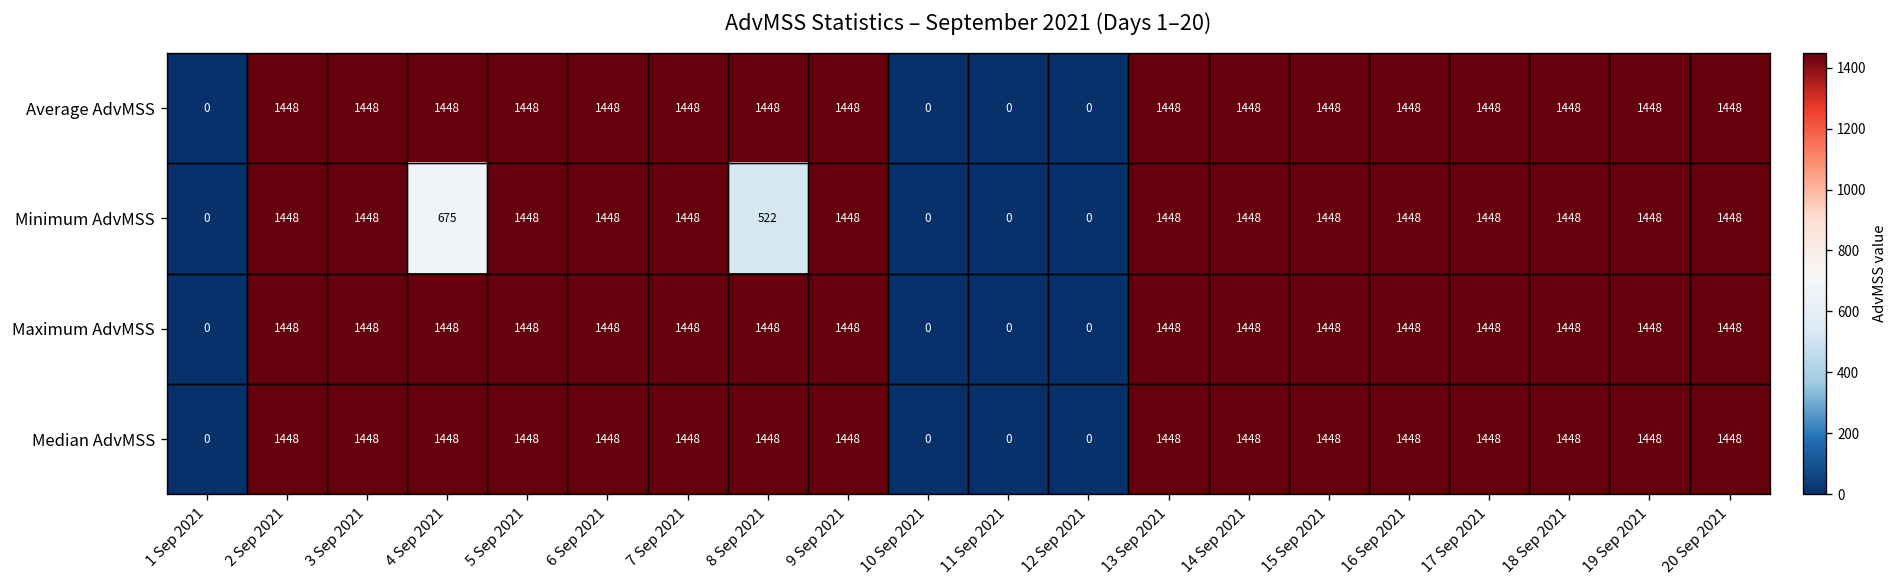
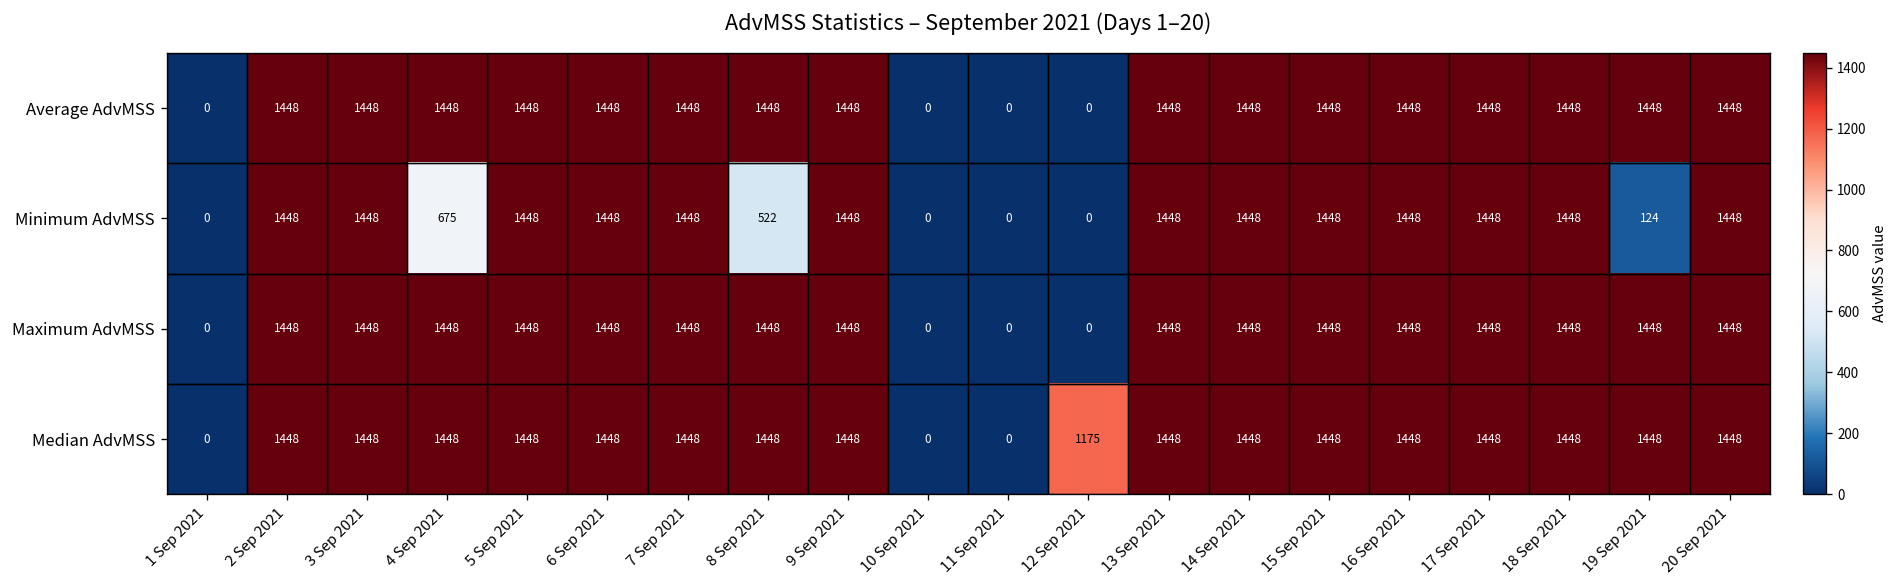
  {
    "Average AdvMSS": {
      "1 Sep 2021": 0,
      "2 Sep 2021": 1448,
      "3 Sep 2021": 1448,
      "4 Sep 2021": 1448,
      "5 Sep 2021": 1448,
      "6 Sep 2021": 1448,
      "7 Sep 2021": 1448,
      "8 Sep 2021": 1448,
      "9 Sep 2021": 1448,
      "10 Sep 2021": 0,
      "11 Sep 2021": 0,
      "12 Sep 2021": 0,
      "13 Sep 2021": 1448,
      "14 Sep 2021": 1448,
      "15 Sep 2021": 1448,
      "16 Sep 2021": 1448,
      "17 Sep 2021": 1448,
      "18 Sep 2021": 1448,
      "19 Sep 2021": 1448,
      "20 Sep 2021": 1448
    },
    "Minimum AdvMSS": {
      "1 Sep 2021": 0,
      "2 Sep 2021": 1448,
      "3 Sep 2021": 1448,
      "4 Sep 2021": 675,
      "5 Sep 2021": 1448,
      "6 Sep 2021": 1448,
      "7 Sep 2021": 1448,
      "8 Sep 2021": 522,
      "9 Sep 2021": 1448,
      "10 Sep 2021": 0,
      "11 Sep 2021": 0,
      "12 Sep 2021": 0,
      "13 Sep 2021": 1448,
      "14 Sep 2021": 1448,
      "15 Sep 2021": 1448,
      "16 Sep 2021": 1448,
      "17 Sep 2021": 1448,
      "18 Sep 2021": 1448,
-     "19 Sep 2021": 1448,
+     "19 Sep 2021": 124,
      "20 Sep 2021": 1448
    },
    "Maximum AdvMSS": {
      "1 Sep 2021": 0,
      "2 Sep 2021": 1448,
      "3 Sep 2021": 1448,
      "4 Sep 2021": 1448,
      "5 Sep 2021": 1448,
      "6 Sep 2021": 1448,
      "7 Sep 2021": 1448,
      "8 Sep 2021": 1448,
      "9 Sep 2021": 1448,
      "10 Sep 2021": 0,
      "11 Sep 2021": 0,
      "12 Sep 2021": 0,
      "13 Sep 2021": 1448,
      "14 Sep 2021": 1448,
      "15 Sep 2021": 1448,
      "16 Sep 2021": 1448,
      "17 Sep 2021": 1448,
      "18 Sep 2021": 1448,
      "19 Sep 2021": 1448,
      "20 Sep 2021": 1448
    },
    "Median AdvMSS": {
      "1 Sep 2021": 0,
      "2 Sep 2021": 1448,
      "3 Sep 2021": 1448,
      "4 Sep 2021": 1448,
      "5 Sep 2021": 1448,
      "6 Sep 2021": 1448,
      "7 Sep 2021": 1448,
      "8 Sep 2021": 1448,
      "9 Sep 2021": 1448,
      "10 Sep 2021": 0,
      "11 Sep 2021": 0,
-     "12 Sep 2021": 0,
+     "12 Sep 2021": 1175,
      "13 Sep 2021": 1448,
      "14 Sep 2021": 1448,
      "15 Sep 2021": 1448,
      "16 Sep 2021": 1448,
      "17 Sep 2021": 1448,
      "18 Sep 2021": 1448,
      "19 Sep 2021": 1448,
      "20 Sep 2021": 1448
    }
  }
